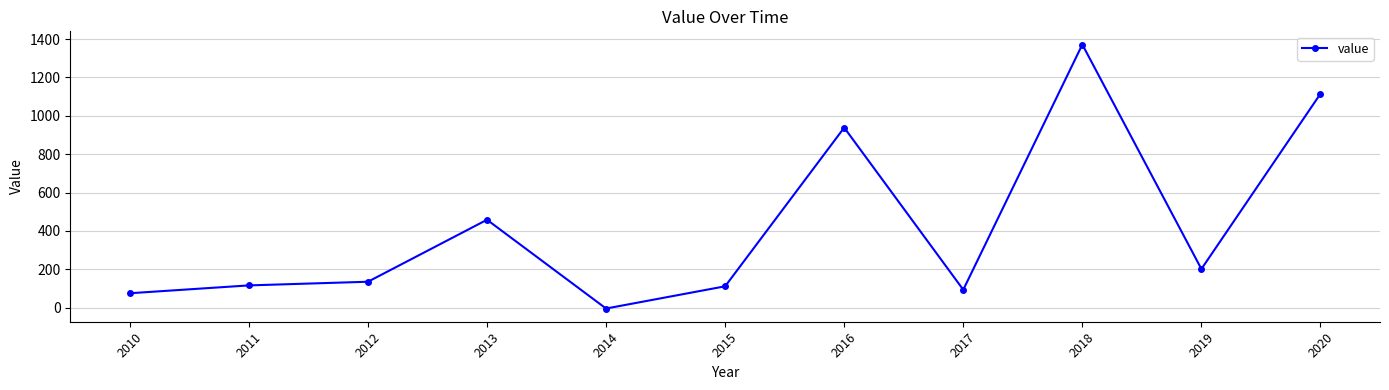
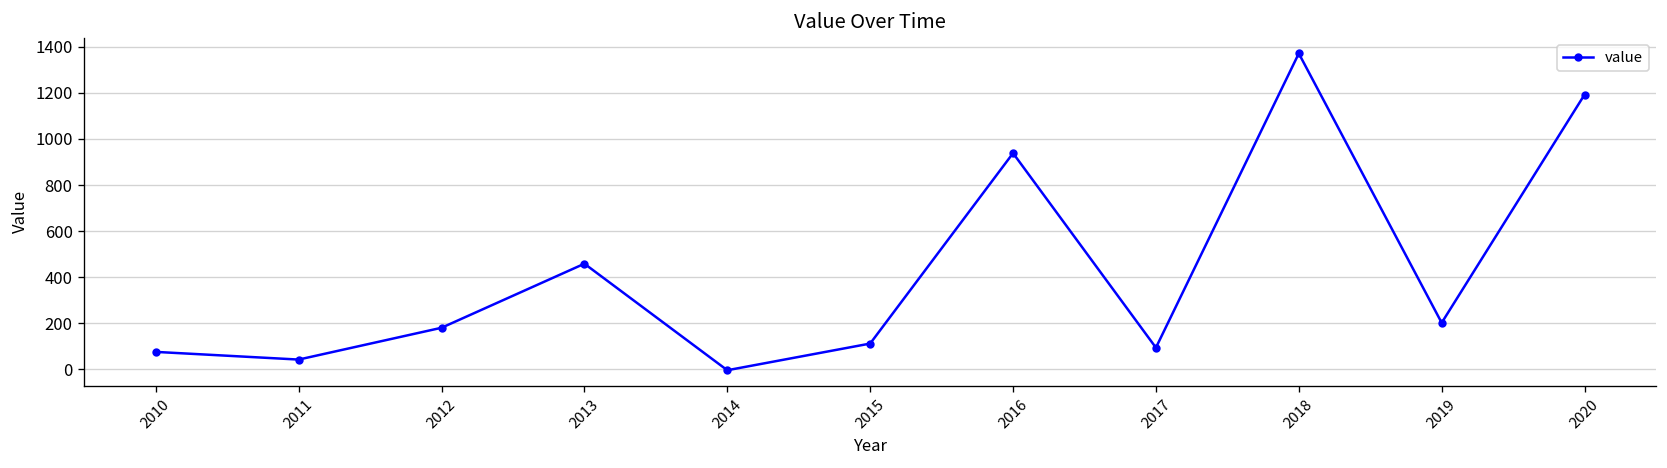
  {
    "2010": 80,
-   "2011": 120,
-   "2012": 140,
+   "2011": 40,
+   "2012": 180,
    "2013": 460,
    "2014": 0,
    "2015": 110,
    "2016": 940,
    "2017": 90,
    "2018": 1370,
    "2019": 200,
-   "2020": 1110
+   "2020": 1190
  }
